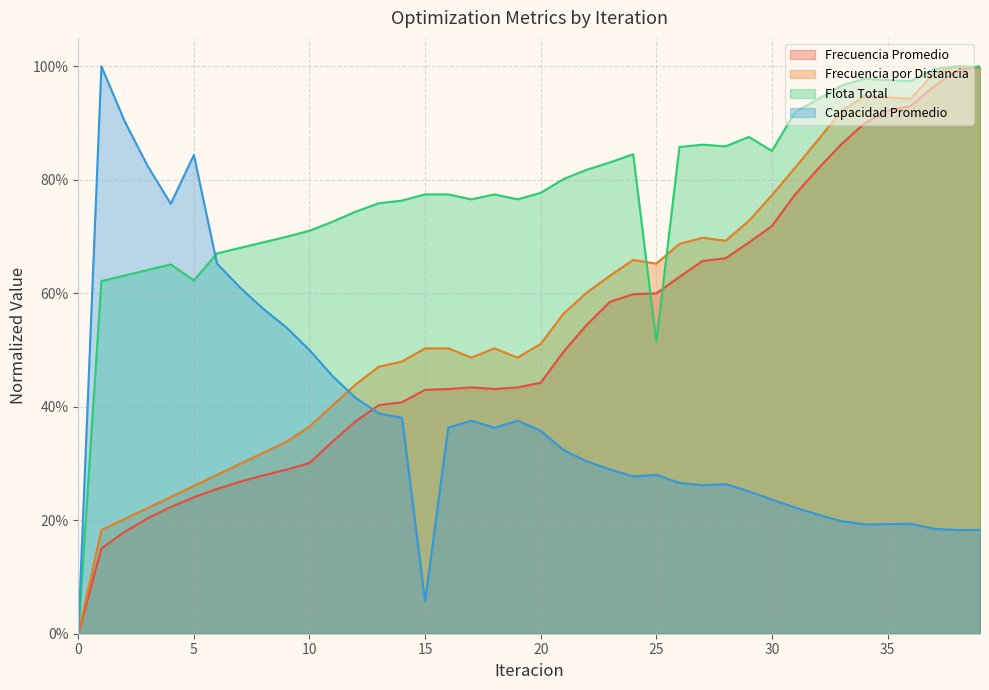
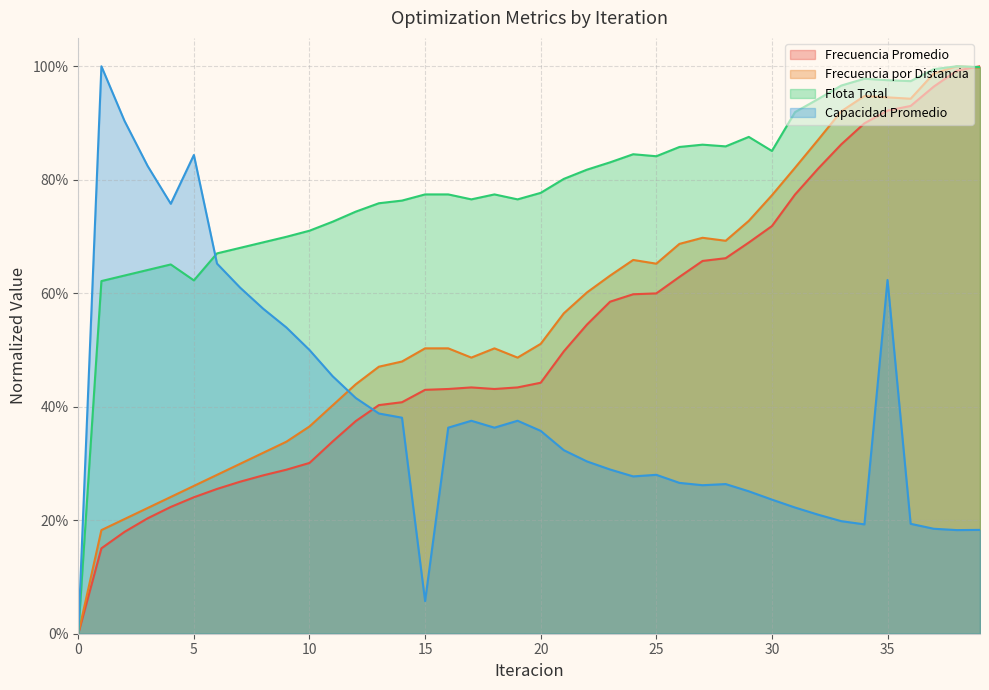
  {
    "Flota Total": {
      "5": "62%",
      "10": "71%",
      "15": "77%",
      "20": "78%",
-     "25": "51%",
+     "25": "84%",
      "30": "85%"
    },
    "Capacidad Promedio": {
      "5": "84%",
      "10": "50%",
      "15": "6%",
      "20": "36%",
      "25": "28%",
      "30": "24%",
-     "35": "19%"
+     "35": "62%"
    }
  }
